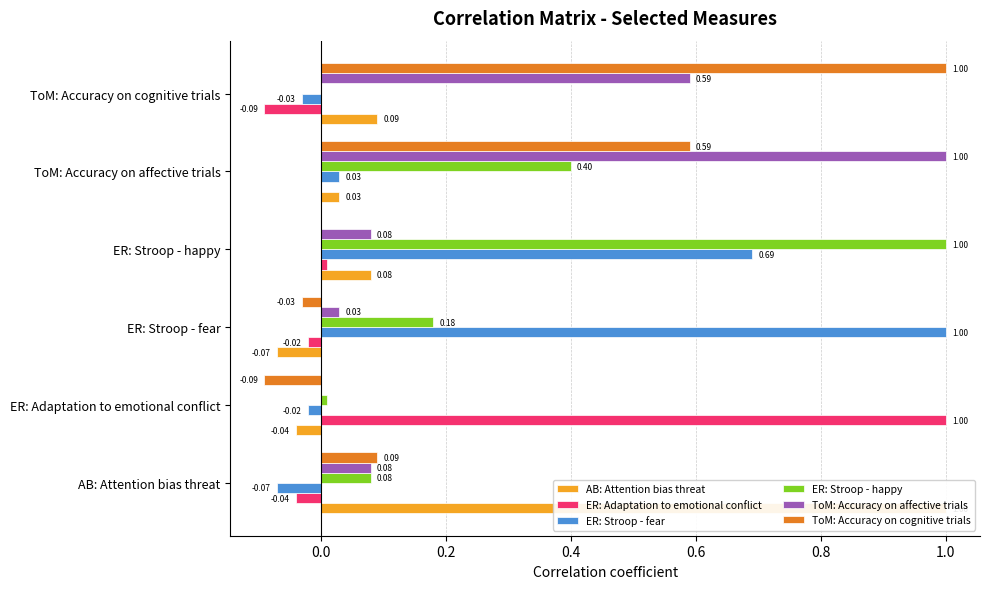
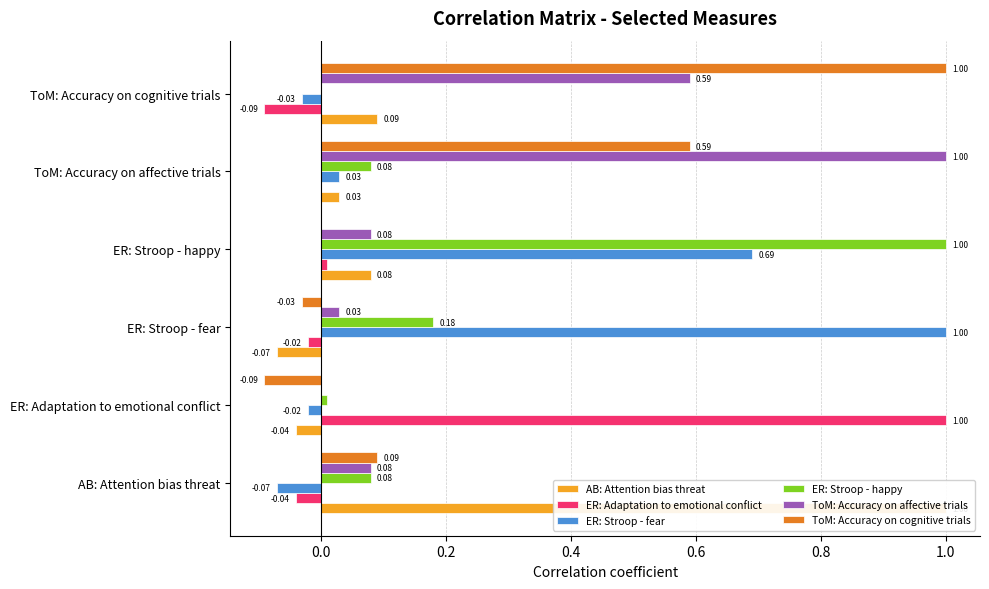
  {
    "ER: Adaptation to emotional conflict": {
      "ToM: Accuracy on cognitive trials": -0.09,
      "ER: Stroop - fear": -0.02,
      "ER: Adaptation to emotional conflict": 1.00,
      "AB: Attention bias threat": -0.04
    },
    "ER: Stroop - fear": {
      "ToM: Accuracy on cognitive trials": -0.03,
      "ToM: Accuracy on affective trials": 0.03,
      "ER: Stroop - happy": 0.69,
      "ER: Stroop - fear": 1.00,
      "ER: Adaptation to emotional conflict": -0.02,
      "AB: Attention bias threat": -0.07
    },
    "ER: Stroop - happy": {
-     "ToM: Accuracy on affective trials": 0.40,
+     "ToM: Accuracy on affective trials": 0.08,
      "ER: Stroop - happy": 1.00,
      "ER: Stroop - fear": 0.18,
      "AB: Attention bias threat": 0.08
    },
    "ToM: Accuracy on affective trials": {
      "ToM: Accuracy on cognitive trials": 0.59,
      "ToM: Accuracy on affective trials": 1.00,
      "ER: Stroop - happy": 0.08,
      "ER: Stroop - fear": 0.03,
      "AB: Attention bias threat": 0.08
    }
  }
